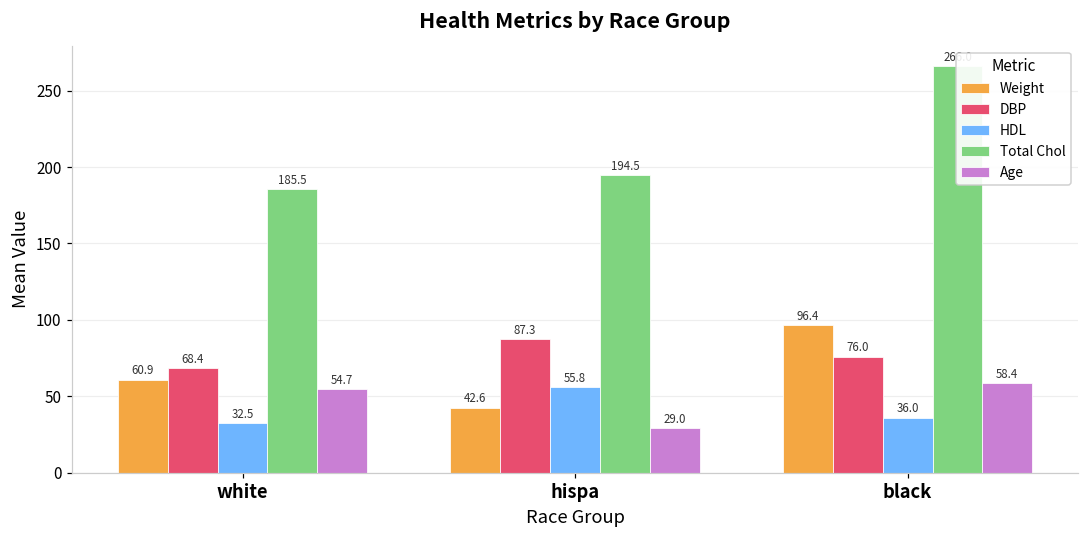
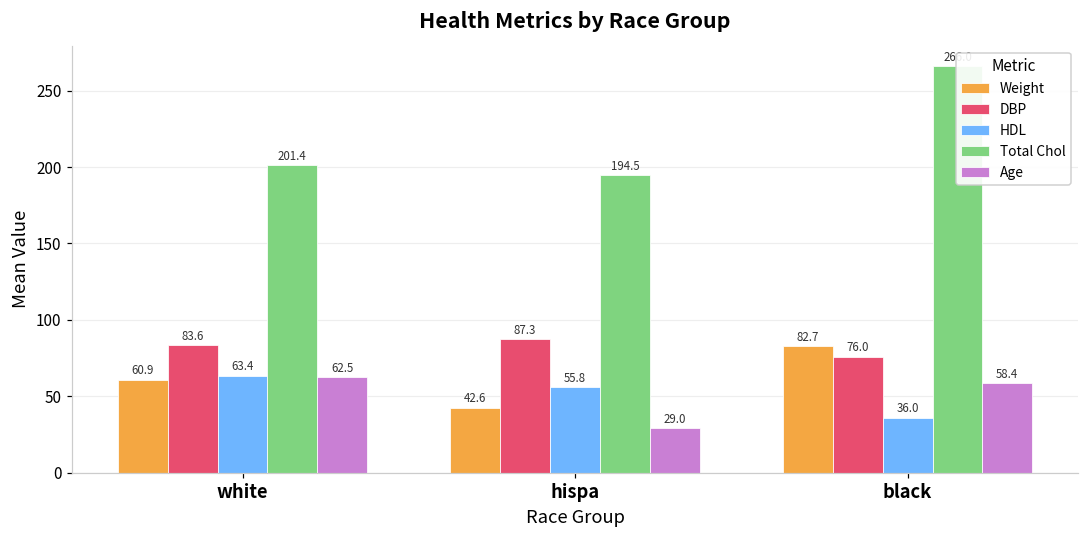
  {
    "Weight": {
      "white": 60.9,
      "hispa": 42.6,
-     "black": 96.4
+     "black": 82.7
    },
    "DBP": {
-     "white": 68.4,
+     "white": 83.6,
      "hispa": 87.3,
      "black": 76.0
    },
    "HDL": {
-     "white": 32.5,
+     "white": 63.4,
      "hispa": 55.8,
      "black": 36.0
    },
    "Total Chol": {
-     "white": 185.5,
+     "white": 201.4,
      "hispa": 194.5
    },
    "Age": {
-     "white": 54.7,
+     "white": 62.5,
      "hispa": 29.0,
      "black": 58.4
    }
  }
